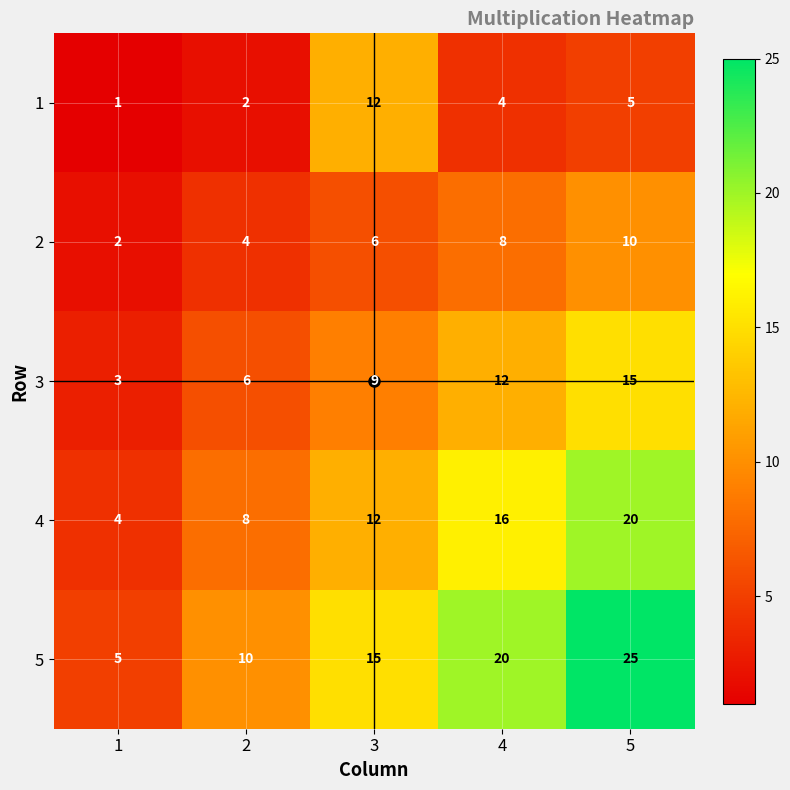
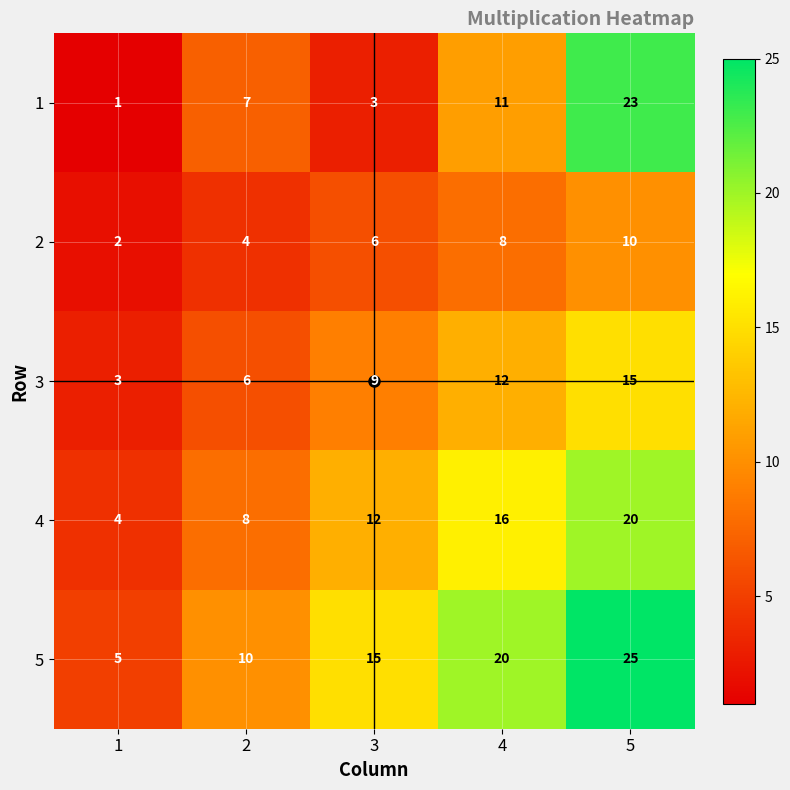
  {
    "1": {
      "1": 1,
-     "2": 2,
-     "3": 12,
-     "4": 4,
-     "5": 5
+     "2": 7,
+     "3": 3,
+     "4": 11,
+     "5": 23
    },
    "2": {
      "1": 2,
      "2": 4,
      "3": 6,
      "4": 8,
      "5": 10
    },
    "3": {
      "1": 3,
      "2": 6,
      "4": 12,
      "5": 15
    },
    "4": {
      "1": 4,
      "2": 8,
      "3": 12,
      "4": 16,
      "5": 20
    },
    "5": {
      "1": 5,
      "2": 10,
      "3": 15,
      "4": 20,
      "5": 25
    }
  }
